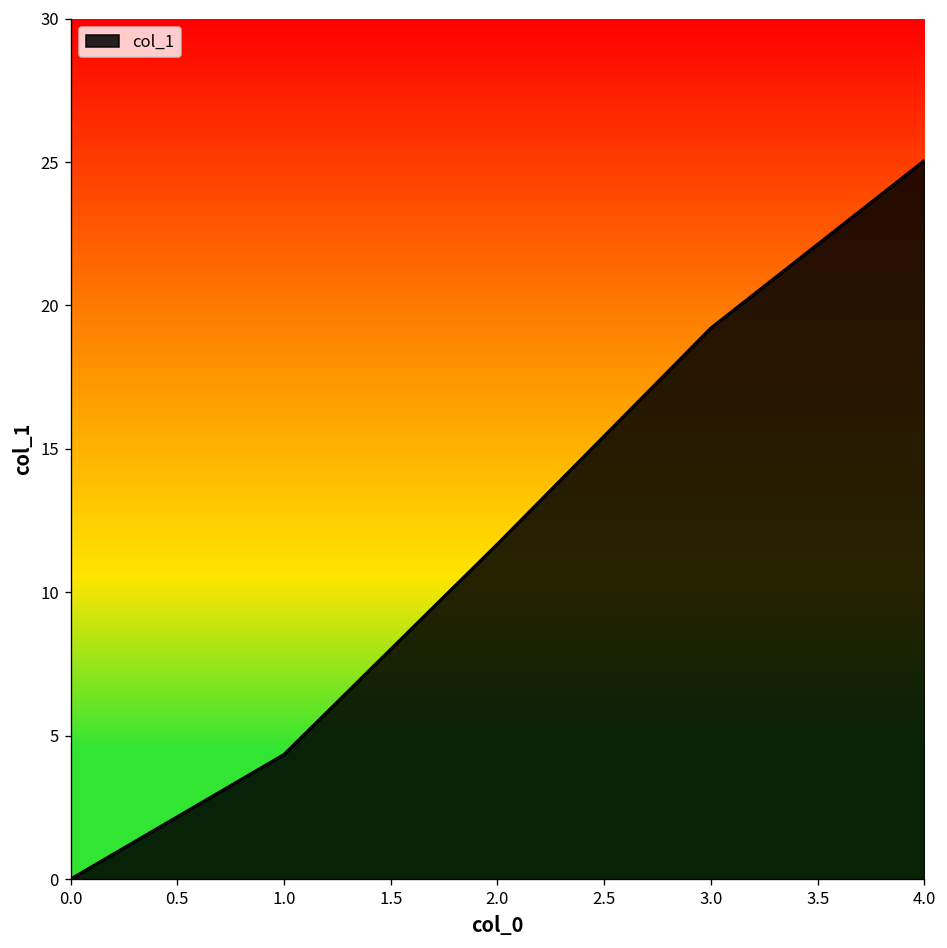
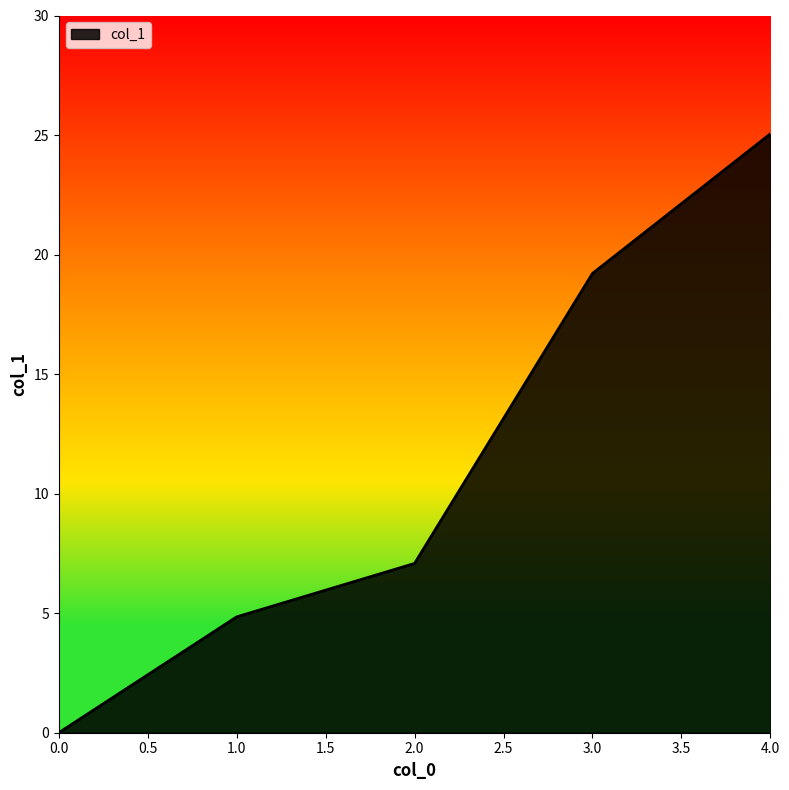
  {
    "0.0": 0.0,
-   "1.0": 4.3,
-   "2.0": 11.7,
+   "1.0": 4.8,
+   "2.0": 7.1,
    "3.0": 19.2,
    "4.0": 25.0
  }
